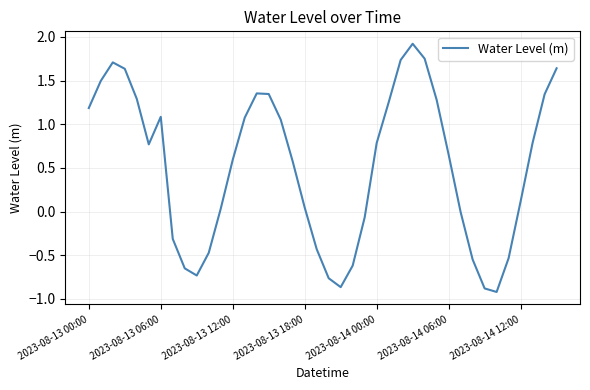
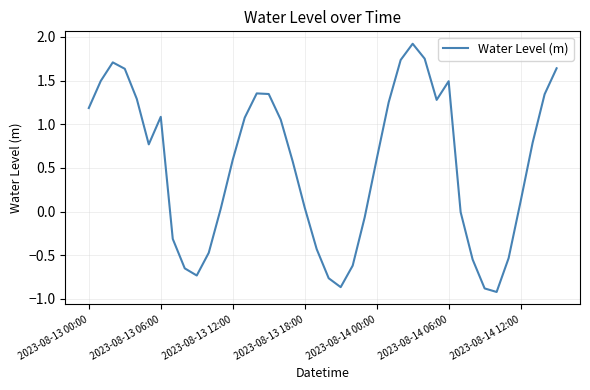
  {
    "2023-08-13 00:00": 1.2,
    "2023-08-13 06:00": 1.1,
    "2023-08-13 12:00": 0.6,
    "2023-08-13 18:00": 0.0,
-   "2023-08-14 00:00": 0.8,
-   "2023-08-14 06:00": 0.7,
+   "2023-08-14 00:00": 0.6,
+   "2023-08-14 06:00": 1.5,
    "2023-08-14 12:00": 0.1
  }
